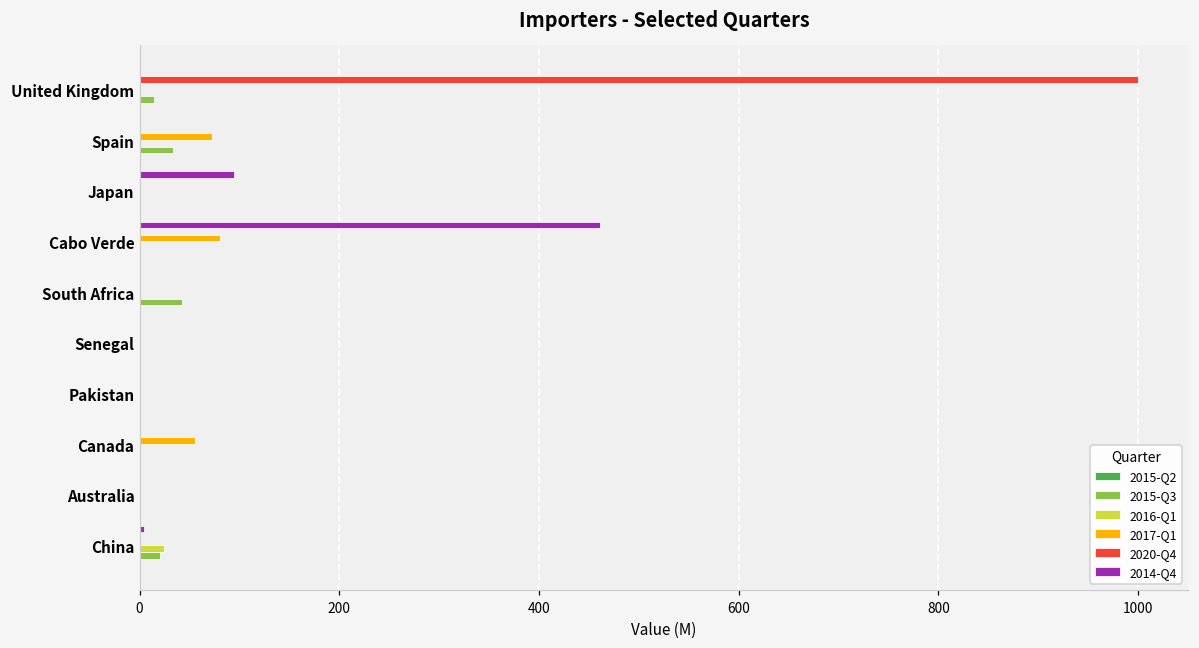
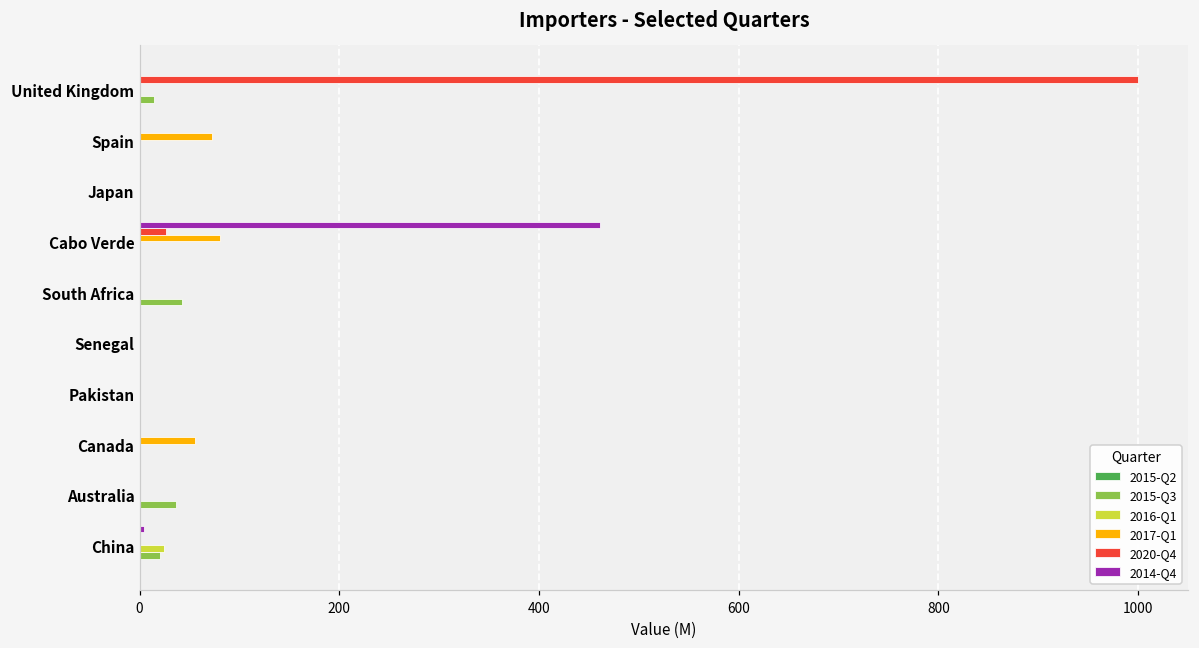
  {
    "2015-Q2": {
      "United Kingdom": 0,
      "Spain": 0,
      "Japan": 0,
      "Cabo Verde": 0,
      "South Africa": 0,
      "Senegal": 0,
      "Pakistan": 0,
      "Canada": 0,
      "Australia": 0,
      "China": 0
    },
    "2015-Q3": {
      "United Kingdom": 10,
-     "Spain": 30,
+     "Spain": 0,
      "Japan": 0,
      "Cabo Verde": 0,
      "South Africa": 40,
      "Senegal": 0,
      "Pakistan": 0,
      "Canada": 0,
-     "Australia": 0,
+     "Australia": 40,
      "China": 20
    },
    "2016-Q1": {
      "United Kingdom": 0,
      "Spain": 0,
      "Japan": 0,
      "Cabo Verde": 0,
      "South Africa": 0,
      "Senegal": 0,
      "Pakistan": 0,
      "Canada": 0,
      "Australia": 0,
      "China": 20
    },
    "2017-Q1": {
      "United Kingdom": 0,
      "Spain": 70,
      "Japan": 0,
      "Cabo Verde": 80,
      "South Africa": 0,
      "Senegal": 0,
      "Pakistan": 0,
      "Canada": 60,
      "Australia": 0,
      "China": 0
    },
    "2020-Q4": {
      "United Kingdom": 1000,
      "Spain": 0,
      "Japan": 0,
-     "Cabo Verde": 0,
+     "Cabo Verde": 30,
      "South Africa": 0,
      "Senegal": 0,
      "Pakistan": 0,
      "Canada": 0,
      "Australia": 0,
      "China": 0
    },
    "2014-Q4": {
      "United Kingdom": 0,
      "Spain": 0,
-     "Japan": 90,
+     "Japan": 0,
      "Cabo Verde": 460,
      "South Africa": 0,
      "Senegal": 0,
      "Pakistan": 0,
      "Canada": 0,
      "Australia": 0,
      "China": 0
    }
  }
